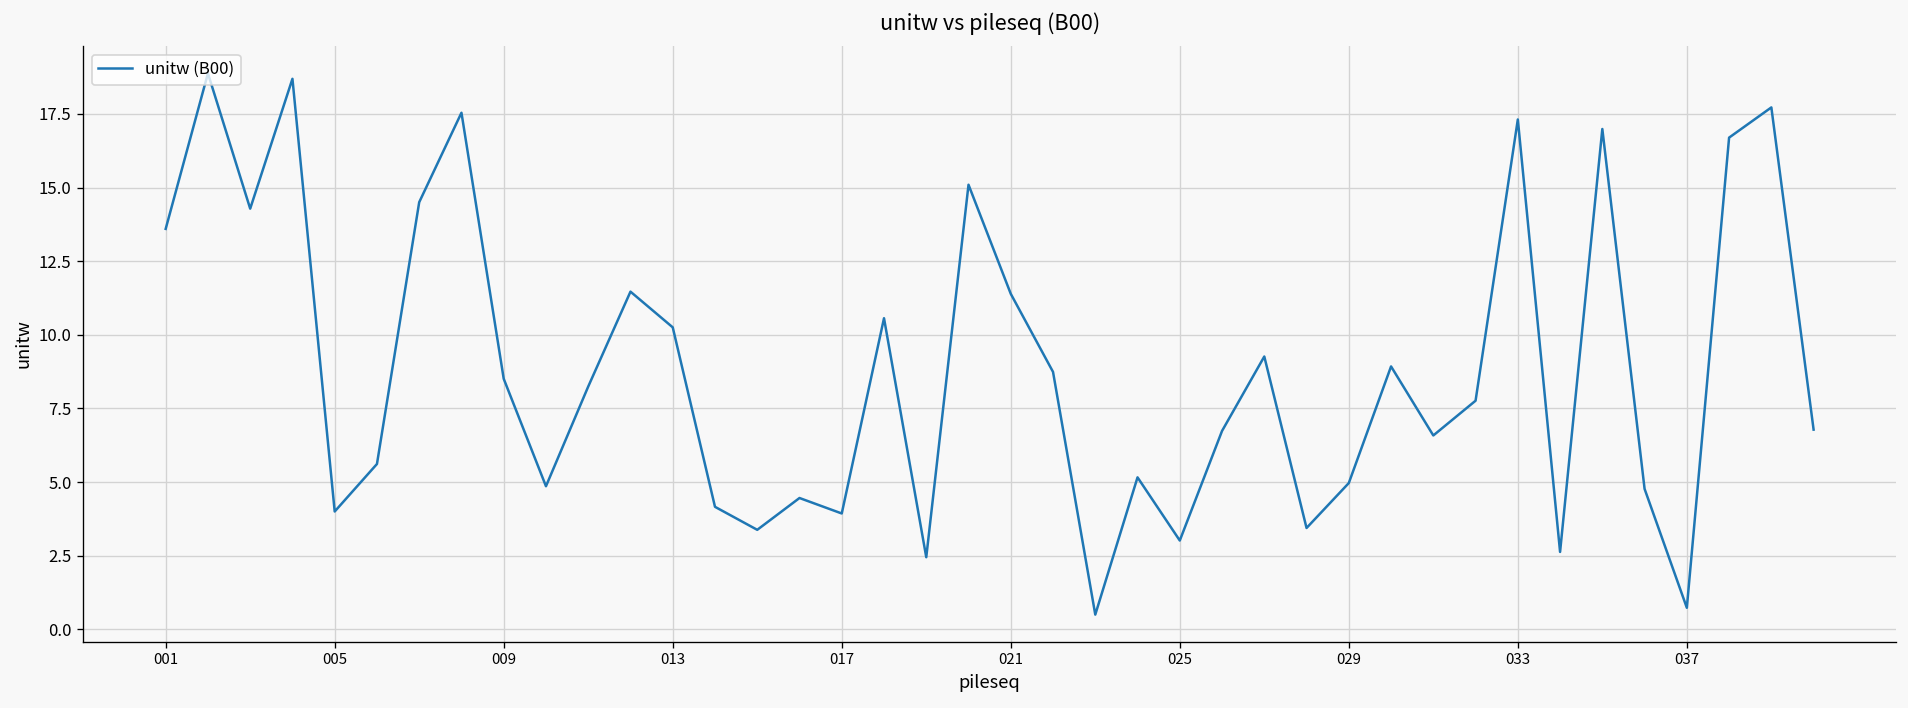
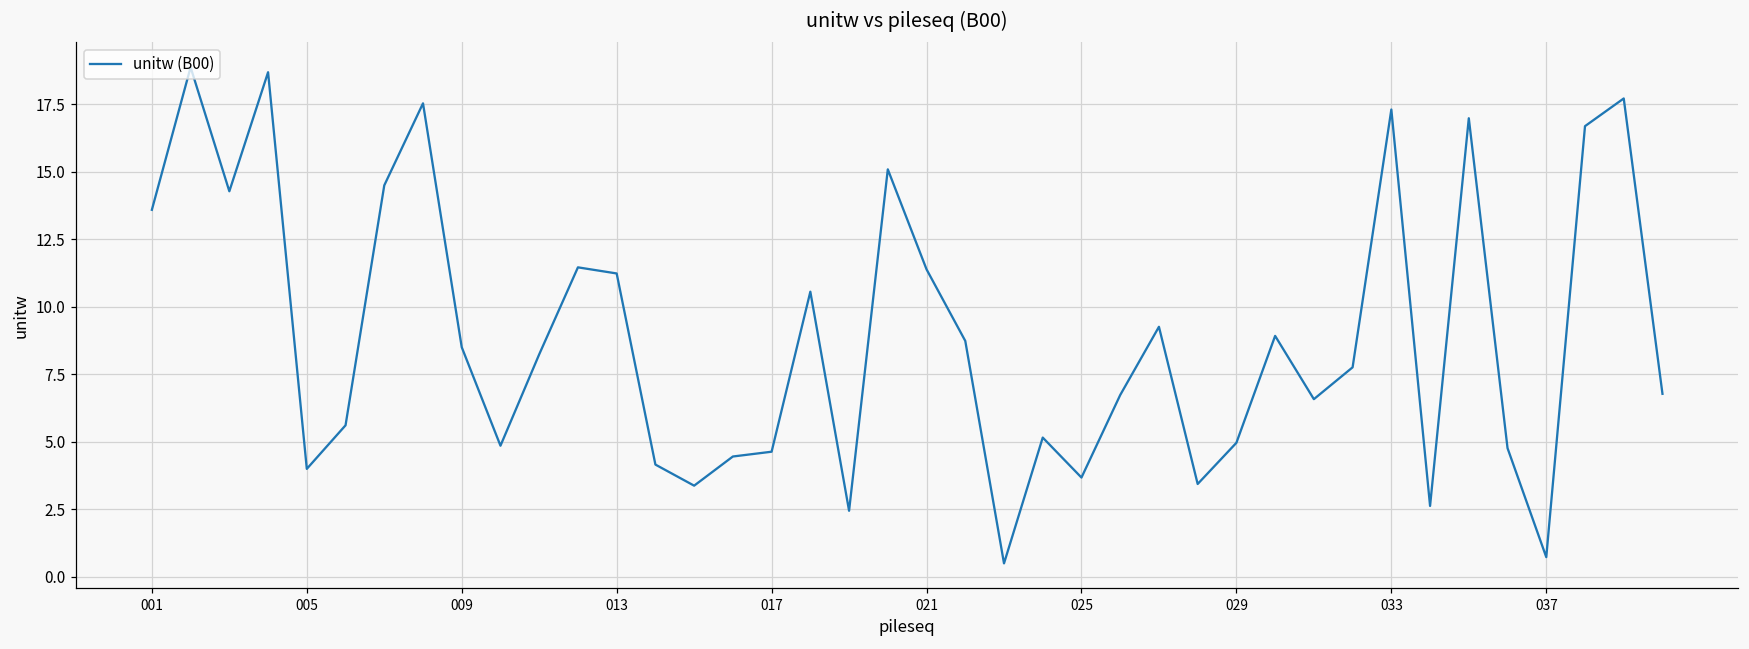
  {
    "001": 13.6,
    "005": 4.0,
    "009": 8.5,
-   "013": 10.3,
-   "017": 3.9,
+   "013": 11.2,
+   "017": 4.6,
    "021": 11.4,
-   "025": 3.0,
+   "025": 3.7,
    "029": 5.0,
    "033": 17.3,
    "037": 0.7
  }
